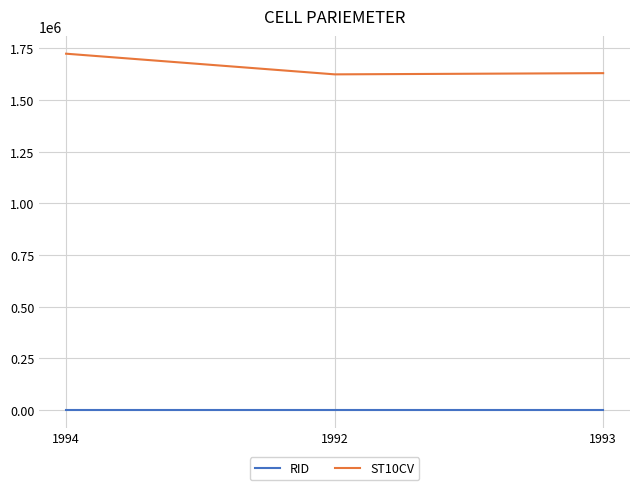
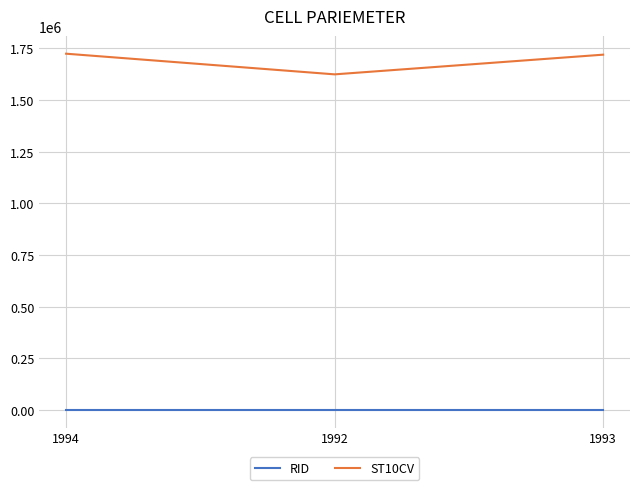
  {
    "RID": {
      "1994": 0,
      "1992": 0,
      "1993": 0
    },
    "ST10CV": {
      "1994": 1720000,
      "1992": 1620000,
-     "1993": 1630000
+     "1993": 1720000
    }
  }
